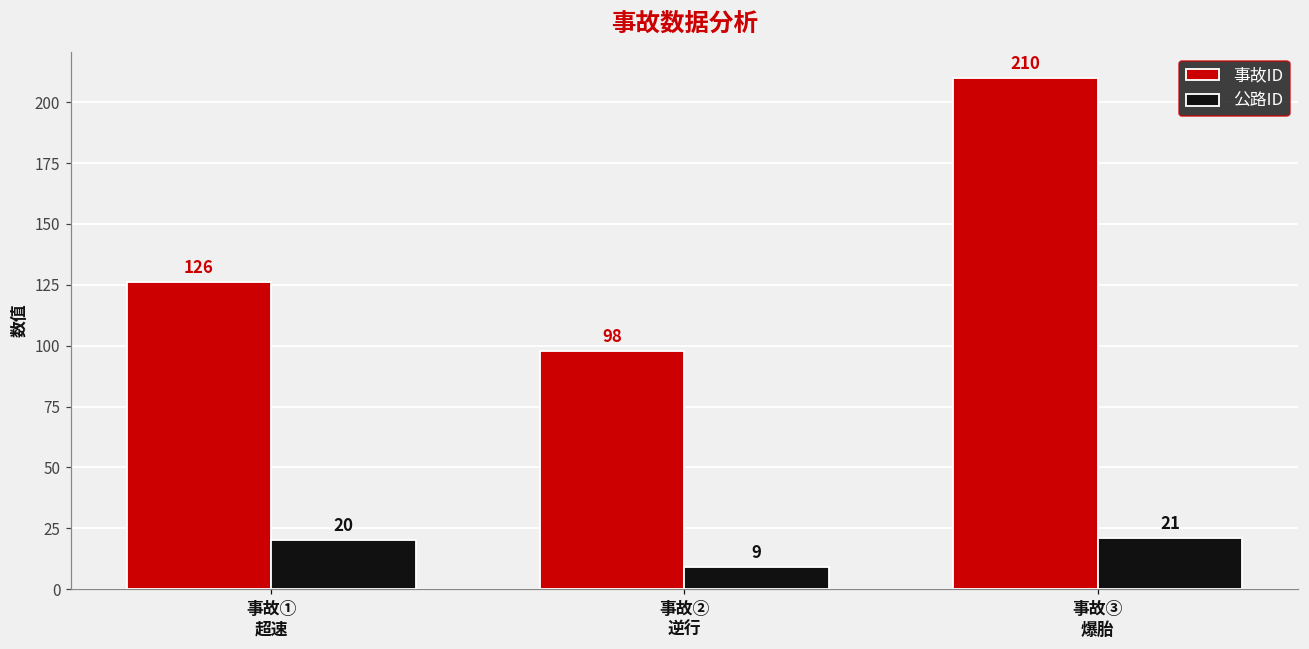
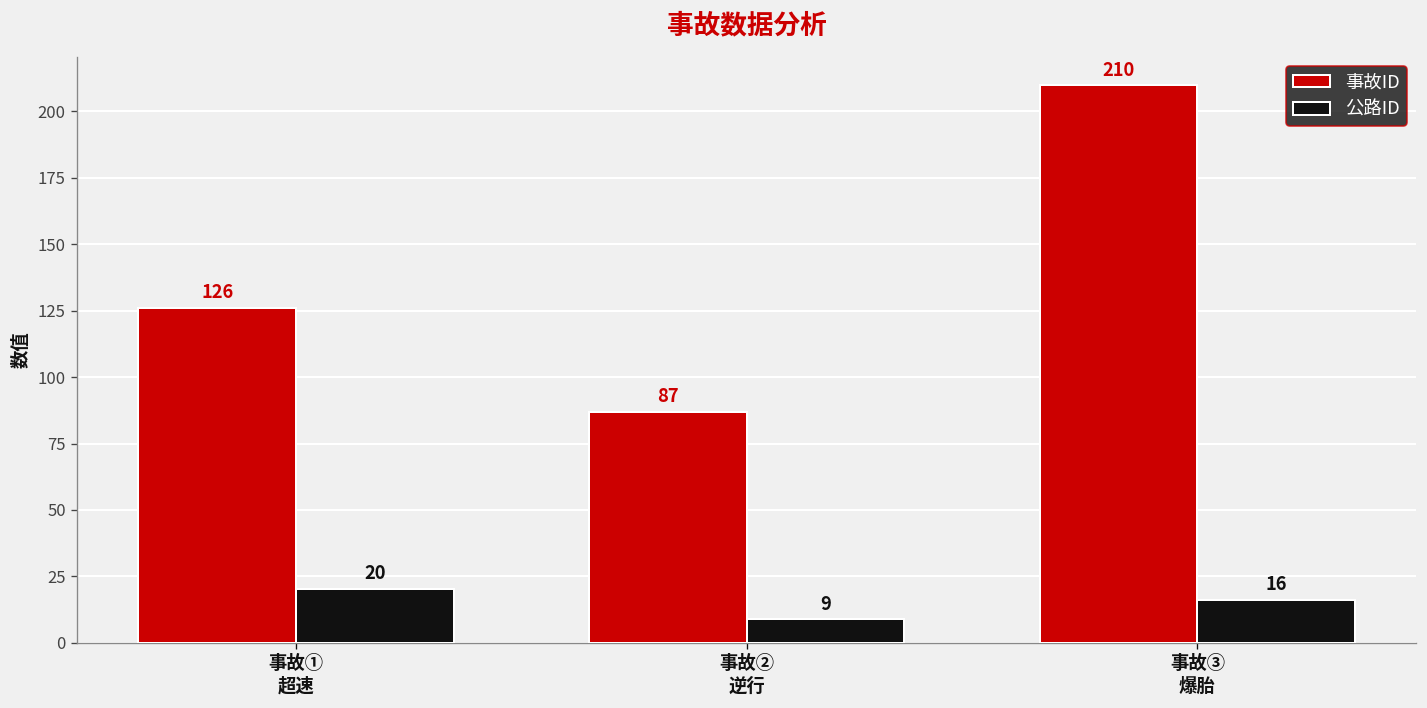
  {
    "事故ID": {
      "事故① 超速": 126,
-     "事故② 逆行": 98,
+     "事故② 逆行": 87,
      "事故③ 爆胎": 210
    },
    "公路ID": {
      "事故① 超速": 20,
      "事故② 逆行": 9,
-     "事故③ 爆胎": 21
+     "事故③ 爆胎": 16
    }
  }
